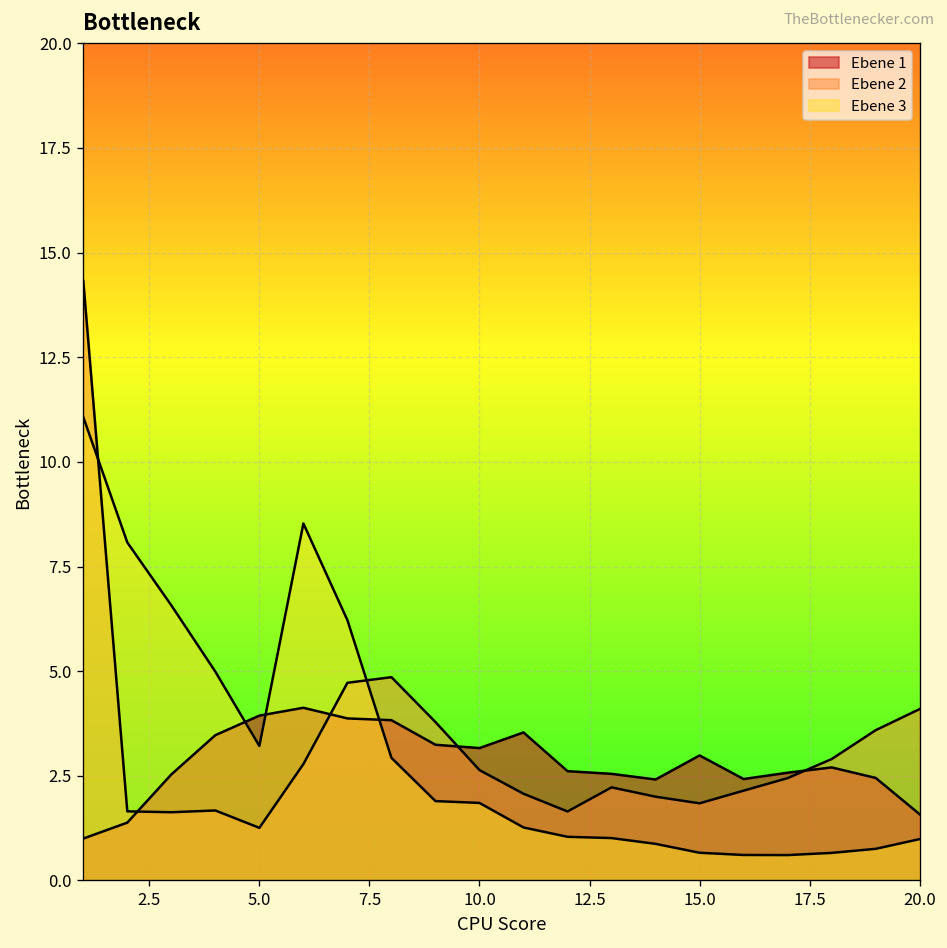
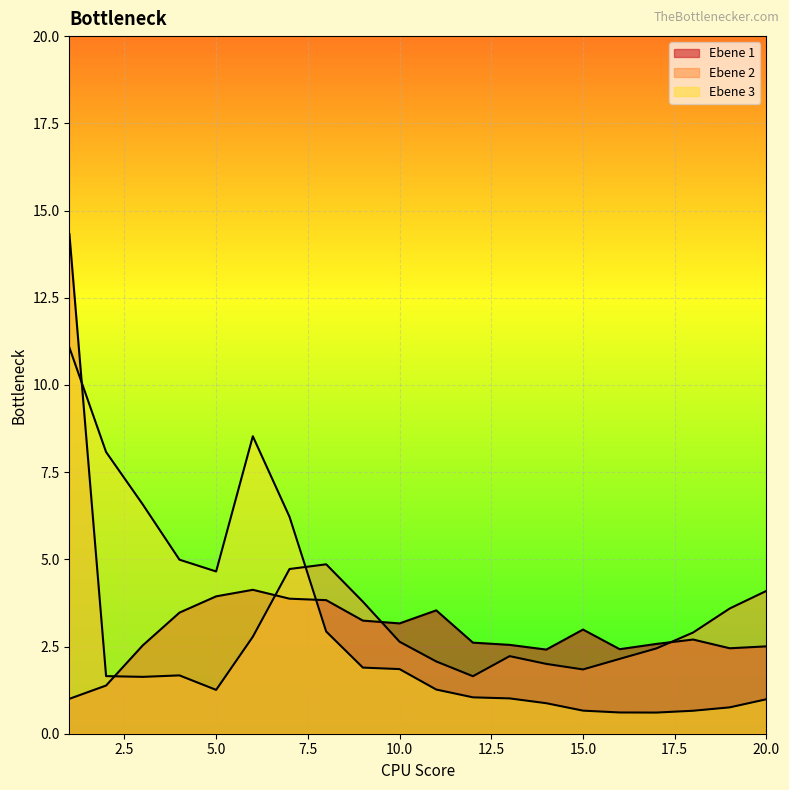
  {
    "Ebene 1": {
      "5.0": 3.9,
      "10.0": 3.2,
      "15.0": 3.0,
-     "20.0": 1.6
+     "20.0": 2.5
    },
    "Ebene 2": {
      "5.0": 1.3,
      "10.0": 2.6,
      "15.0": 1.8,
      "20.0": 4.1
    },
    "Ebene 3": {
-     "5.0": 3.2,
+     "5.0": 4.7,
      "10.0": 1.9,
      "15.0": 0.7,
      "20.0": 1.0
    }
  }
